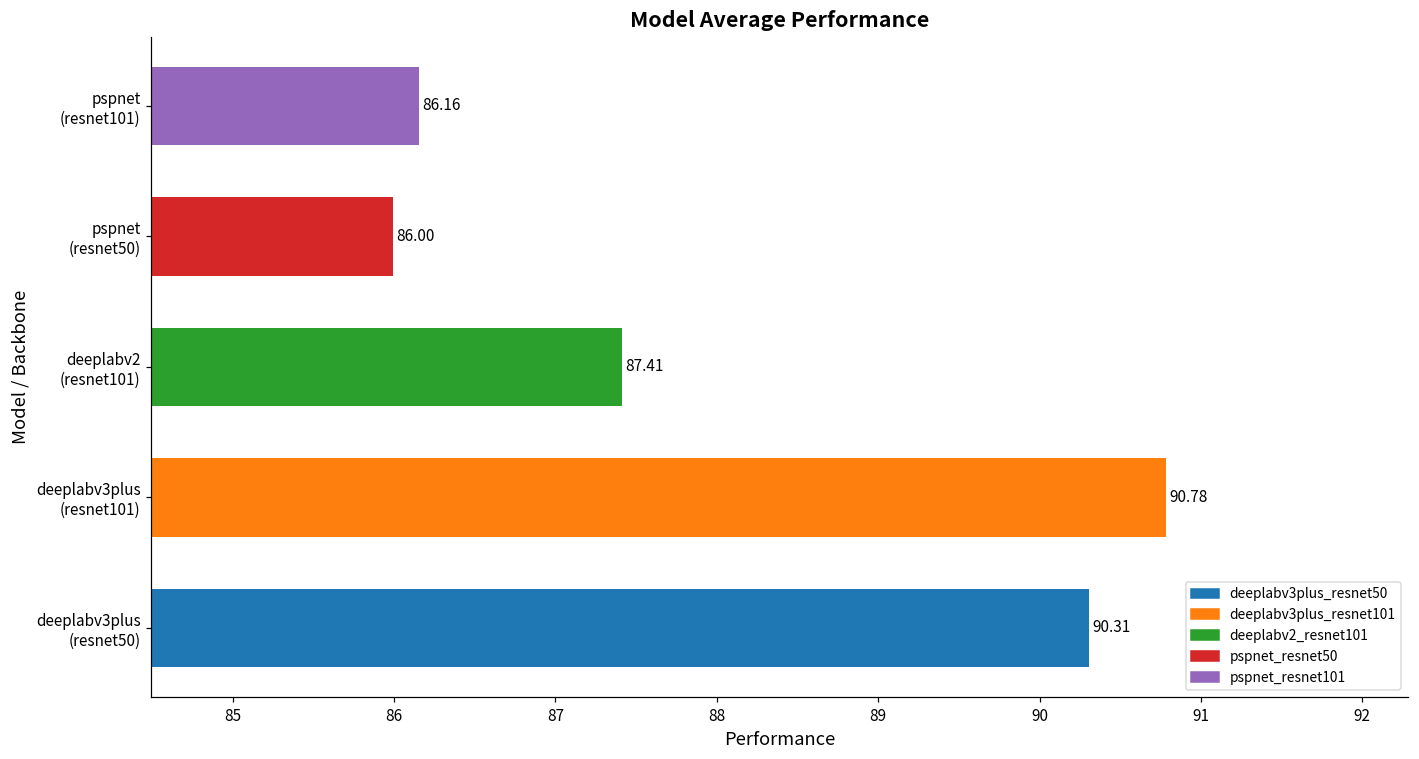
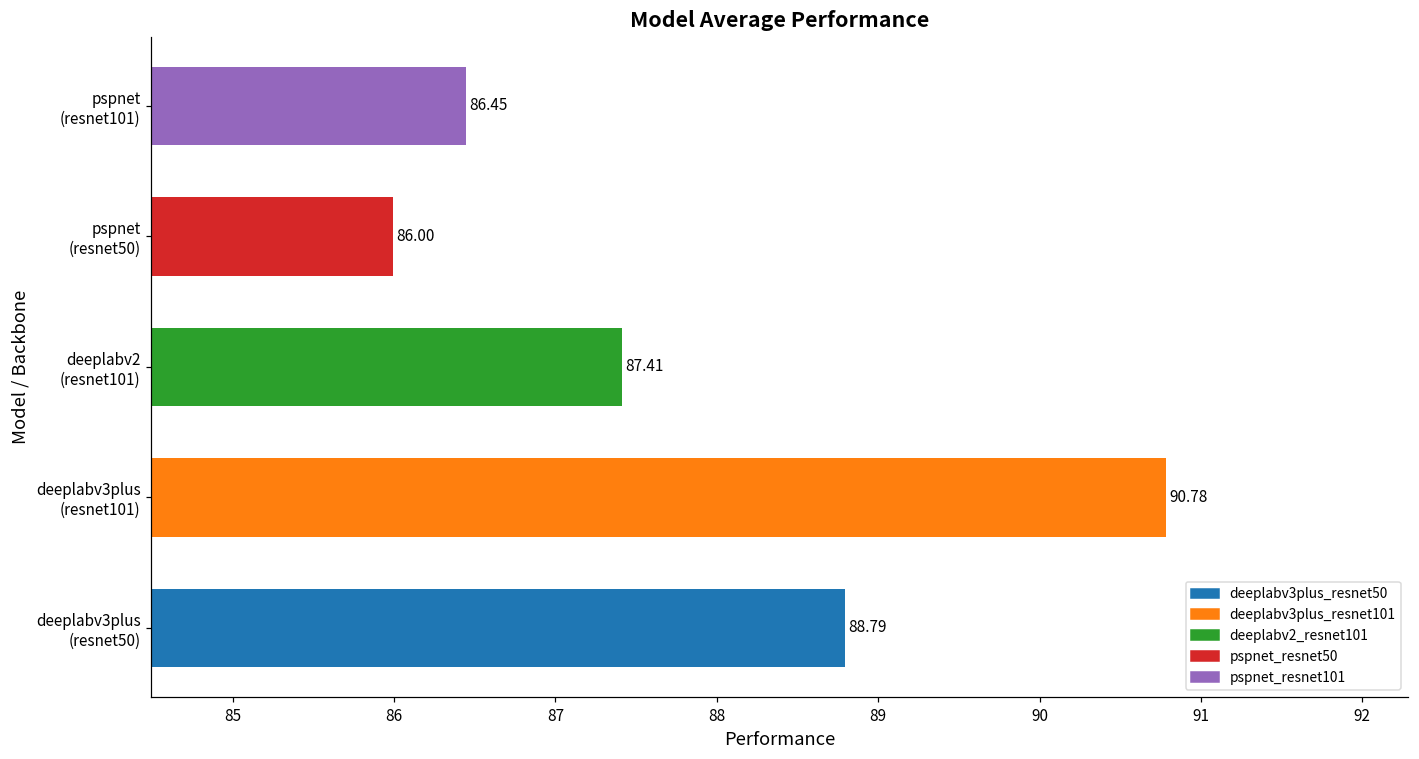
  {
-   "pspnet (resnet101)": 86.16,
+   "pspnet (resnet101)": 86.45,
    "pspnet (resnet50)": 86.00,
    "deeplabv2 (resnet101)": 87.41,
    "deeplabv3plus (resnet101)": 90.78,
-   "deeplabv3plus (resnet50)": 90.31
+   "deeplabv3plus (resnet50)": 88.79
  }
